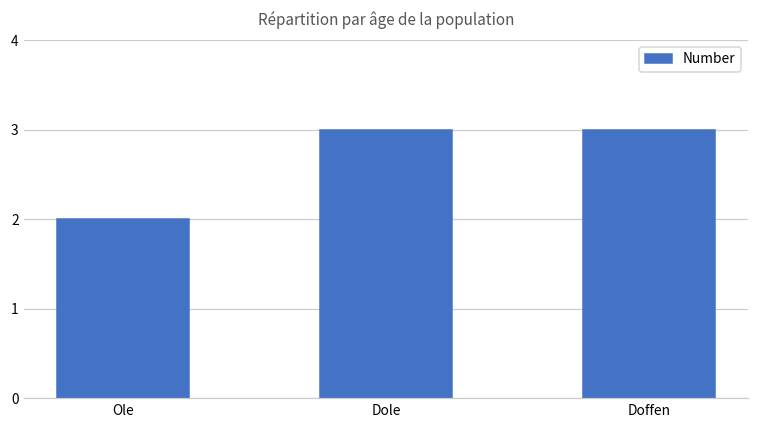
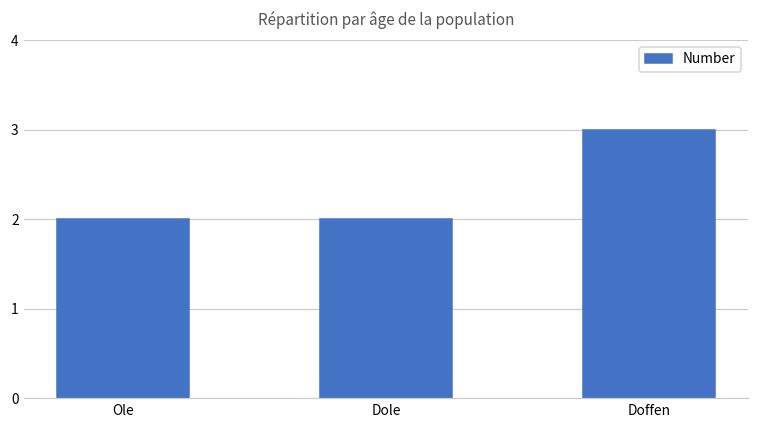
  {
    "Ole": 2,
-   "Dole": 3,
+   "Dole": 2,
    "Doffen": 3
  }
